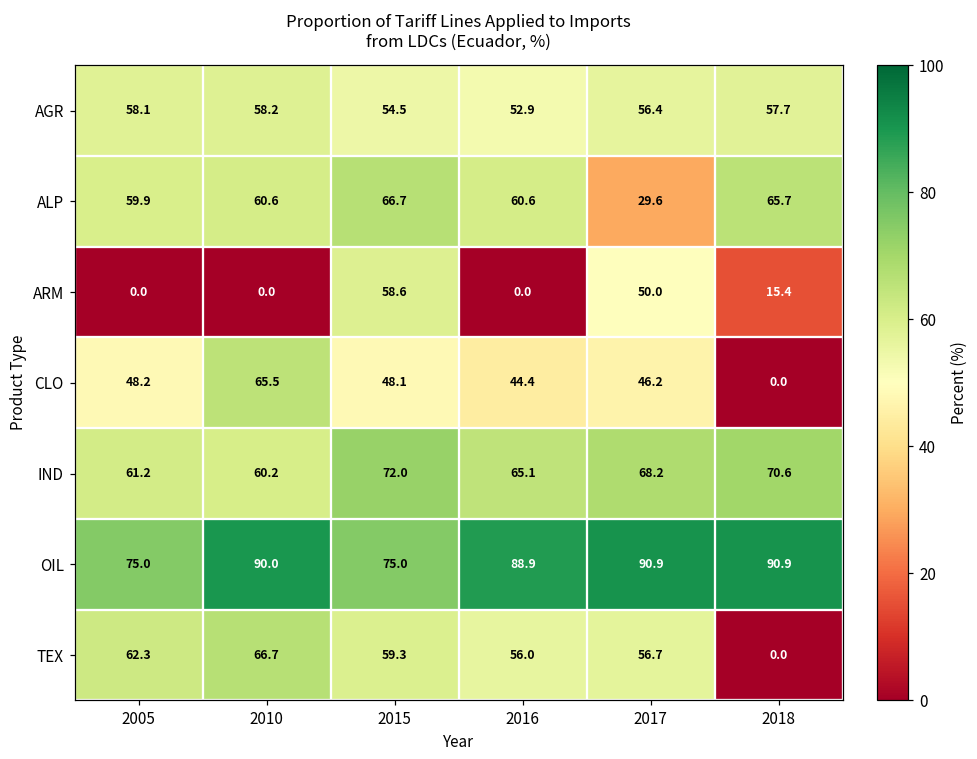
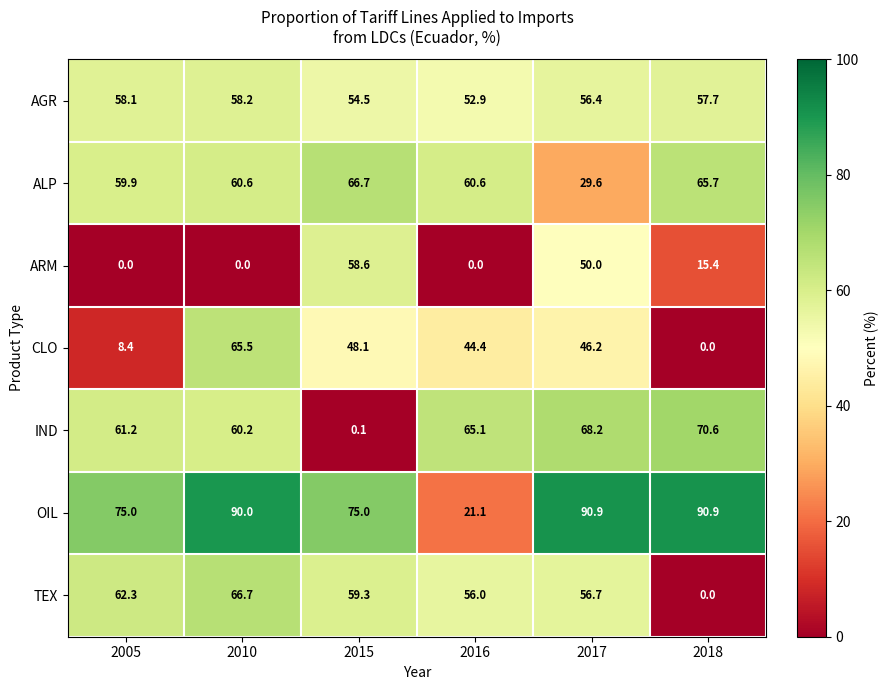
  {
    "AGR": {
      "2005": 58.1,
      "2010": 58.2,
      "2015": 54.5,
      "2016": 52.9,
      "2017": 56.4,
      "2018": 57.7
    },
    "ALP": {
      "2005": 59.9,
      "2010": 60.6,
      "2015": 66.7,
      "2016": 60.6,
      "2017": 29.6,
      "2018": 65.7
    },
    "ARM": {
      "2005": 0.0,
      "2010": 0.0,
      "2015": 58.6,
      "2016": 0.0,
      "2017": 50.0,
      "2018": 15.4
    },
    "CLO": {
-     "2005": 48.2,
+     "2005": 8.4,
      "2010": 65.5,
      "2015": 48.1,
      "2016": 44.4,
      "2017": 46.2,
      "2018": 0.0
    },
    "IND": {
      "2005": 61.2,
      "2010": 60.2,
-     "2015": 72.0,
+     "2015": 0.1,
      "2016": 65.1,
      "2017": 68.2,
      "2018": 70.6
    },
    "OIL": {
      "2005": 75.0,
      "2010": 90.0,
      "2015": 75.0,
-     "2016": 88.9,
+     "2016": 21.1,
      "2017": 90.9,
      "2018": 90.9
    },
    "TEX": {
      "2005": 62.3,
      "2010": 66.7,
      "2015": 59.3,
      "2016": 56.0,
      "2017": 56.7,
      "2018": 0.0
    }
  }
